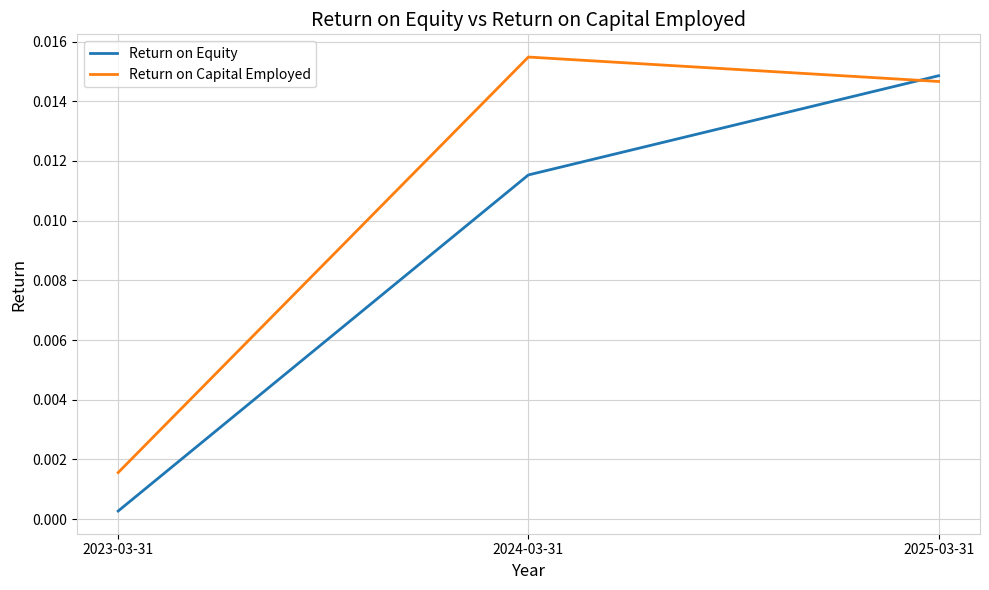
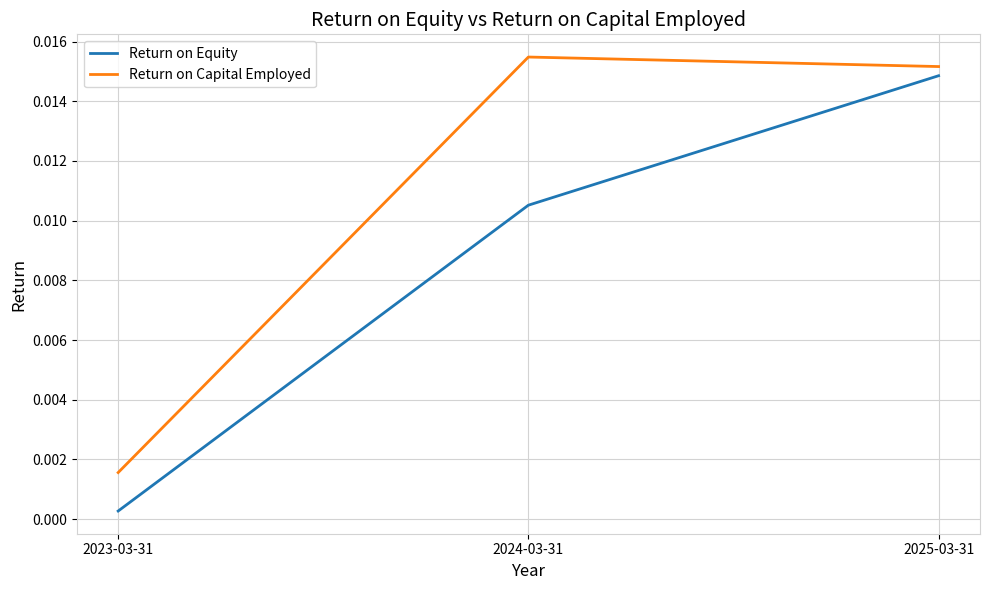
  {
    "Return on Equity": {
      "2023-03-31": 0.0003,
-     "2024-03-31": 0.0115,
+     "2024-03-31": 0.0105,
      "2025-03-31": 0.0149
    },
    "Return on Capital Employed": {
      "2023-03-31": 0.0016,
      "2024-03-31": 0.0155,
-     "2025-03-31": 0.0147
+     "2025-03-31": 0.0152
    }
  }
